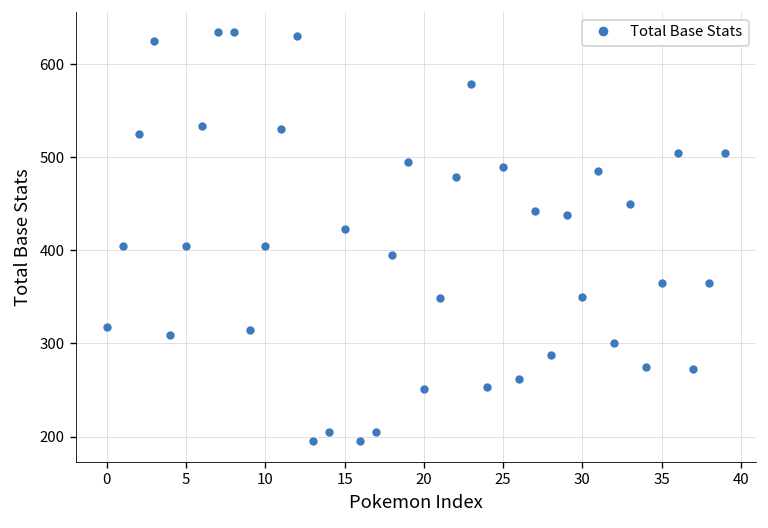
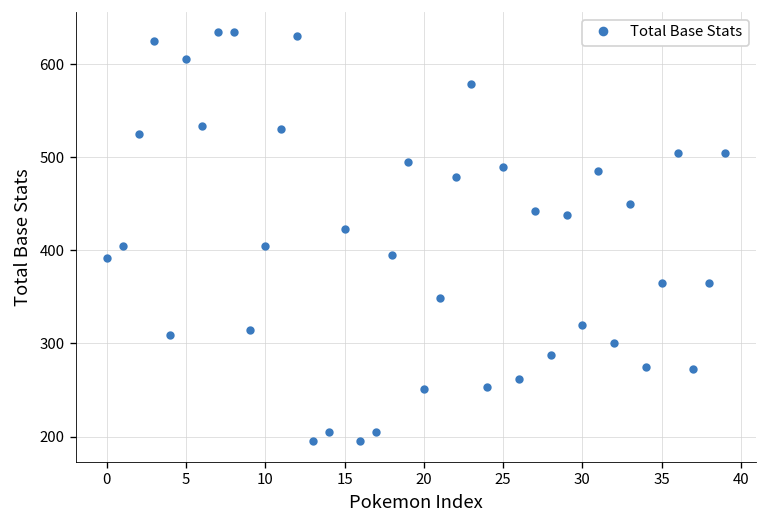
  {
-   "0": 320,
-   "5": 410,
+   "0": 390,
+   "5": 610,
    "10": 410,
    "15": 420,
    "20": 250,
    "25": 490,
-   "30": 350,
+   "30": 320,
    "35": 370
  }
